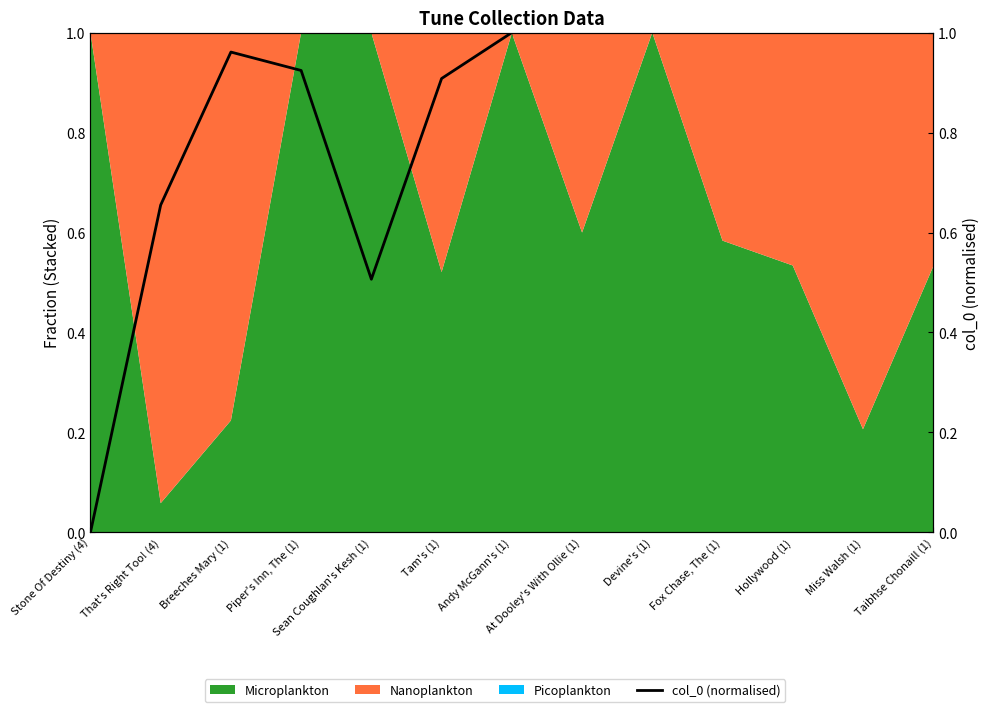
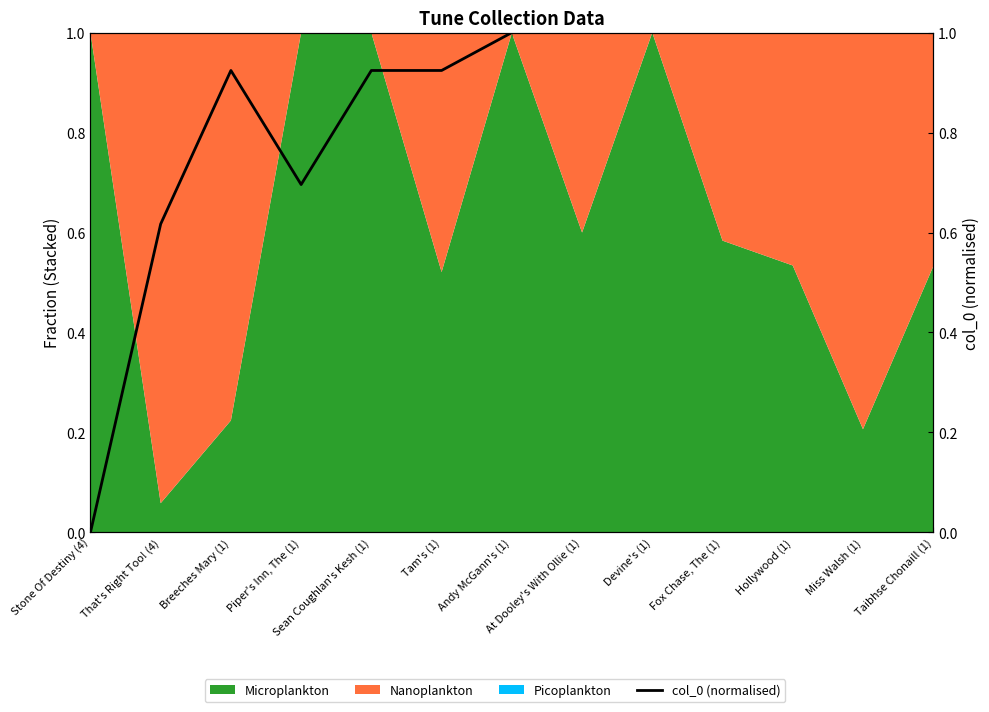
  {
    "col_0 (normalised)": {
      "Stone Of Destiny (4)": 0.00,
-     "That's Right Too! (4)": 0.65,
-     "Breeches Mary (1)": 0.96,
-     "Piper's Inn, The (1)": 0.92,
-     "Sean Coughlan's Kesh (1)": 0.51,
-     "Tam's (1)": 0.91,
+     "That's Right Too! (4)": 0.62,
+     "Breeches Mary (1)": 0.92,
+     "Piper's Inn, The (1)": 0.70,
+     "Sean Coughlan's Kesh (1)": 0.92,
+     "Tam's (1)": 0.92,
      "Andy McGann's (1)": 1.00,
      "At Dooley's With Ollie (1)": 1.00,
      "Devine's (1)": 1.00,
      "Fox Chase, The (1)": 1.00,
      "Hollywood (1)": 1.00,
      "Miss Walsh (1)": 1.00,
      "Taibhse Chonaill (1)": 1.00
    }
  }
